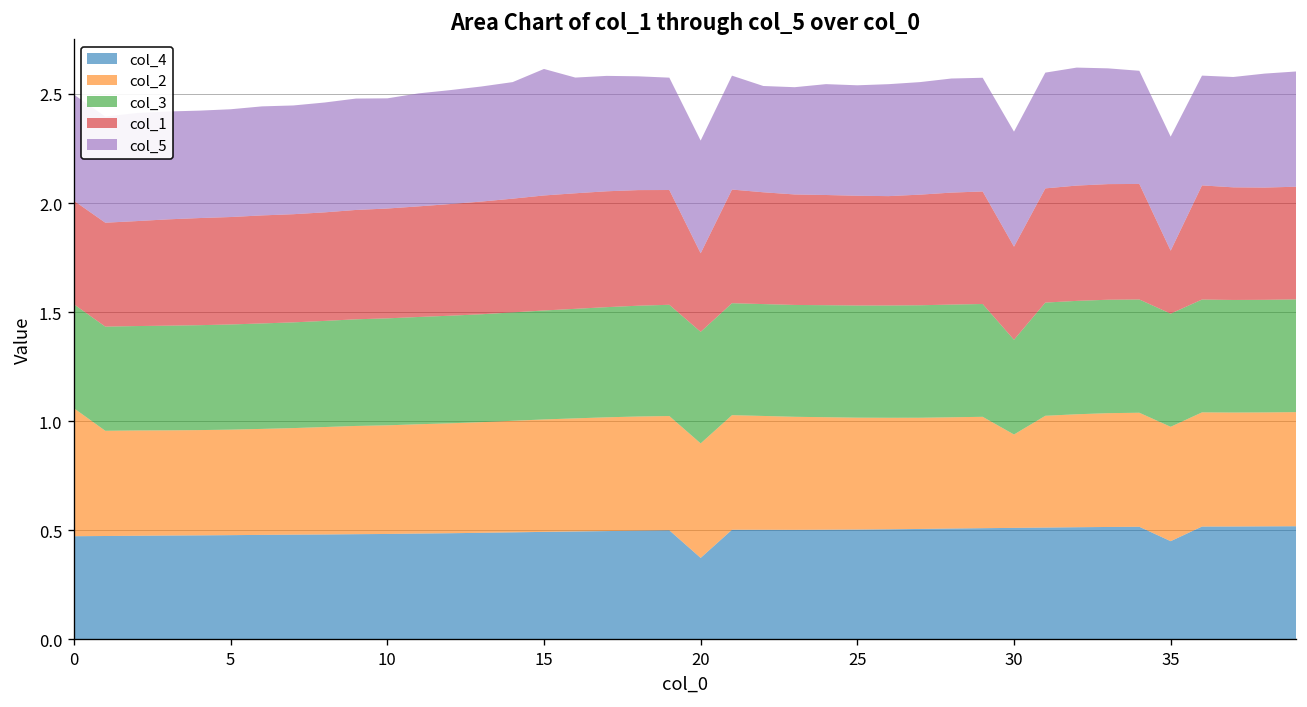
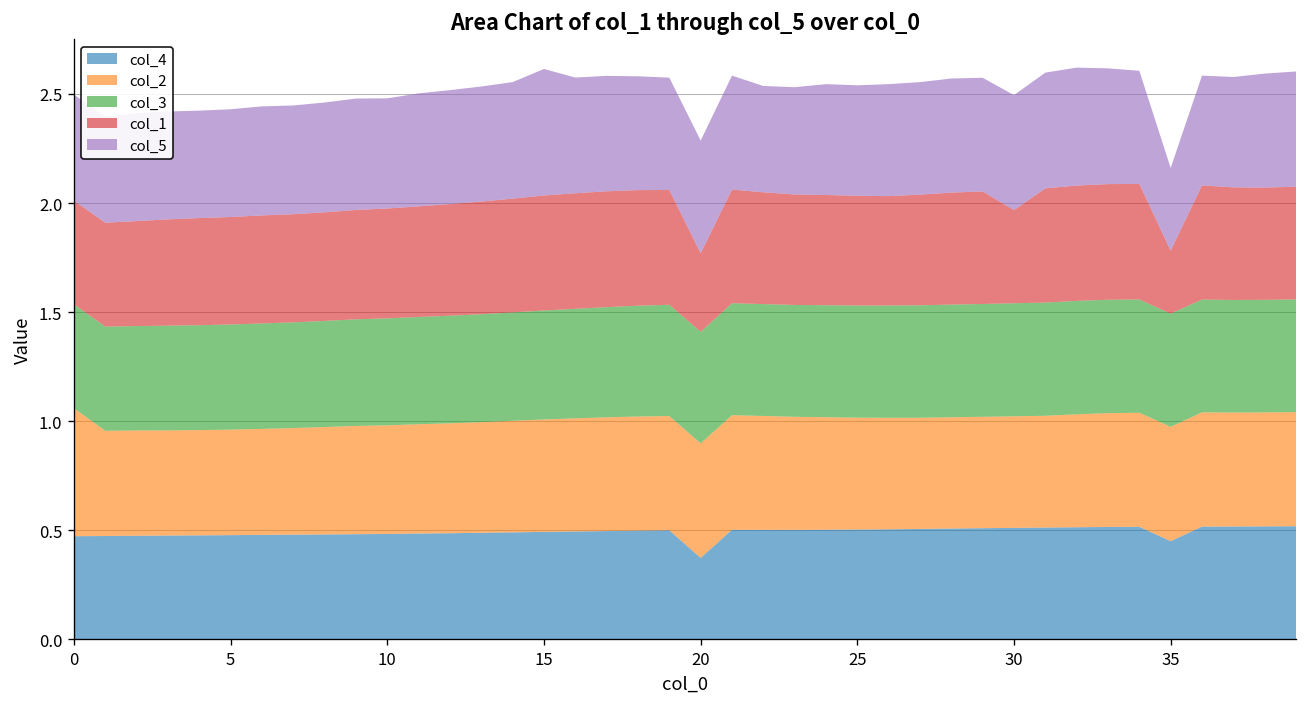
  {
    "col_4": {
      "0": 0.47,
      "5": 0.48,
      "10": 0.48,
      "15": 0.49,
      "20": 0.37,
      "25": 0.50,
      "30": 0.51,
      "35": 0.45
    },
    "col_2": {
      "0": 0.59,
      "5": 0.48,
      "10": 0.50,
      "15": 0.52,
      "20": 0.52,
      "25": 0.51,
-     "30": 0.43,
+     "30": 0.51,
      "35": 0.52
    },
    "col_3": {
      "0": 0.48,
      "5": 0.48,
      "10": 0.49,
      "15": 0.50,
      "20": 0.51,
      "25": 0.51,
-     "30": 0.43,
+     "30": 0.52,
      "35": 0.52
    },
    "col_1": {
      "0": 0.47,
      "5": 0.49,
      "10": 0.50,
      "15": 0.53,
      "20": 0.36,
      "25": 0.50,
      "30": 0.43,
      "35": 0.29
    },
    "col_5": {
      "0": 0.49,
      "5": 0.49,
      "10": 0.50,
      "15": 0.58,
      "20": 0.52,
      "25": 0.51,
      "30": 0.53,
-     "35": 0.52
+     "35": 0.38
    }
  }
